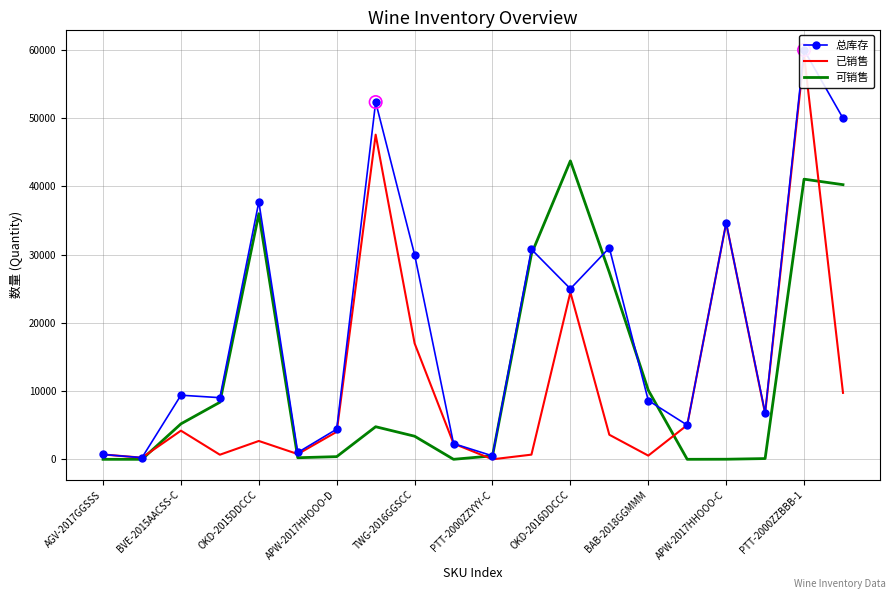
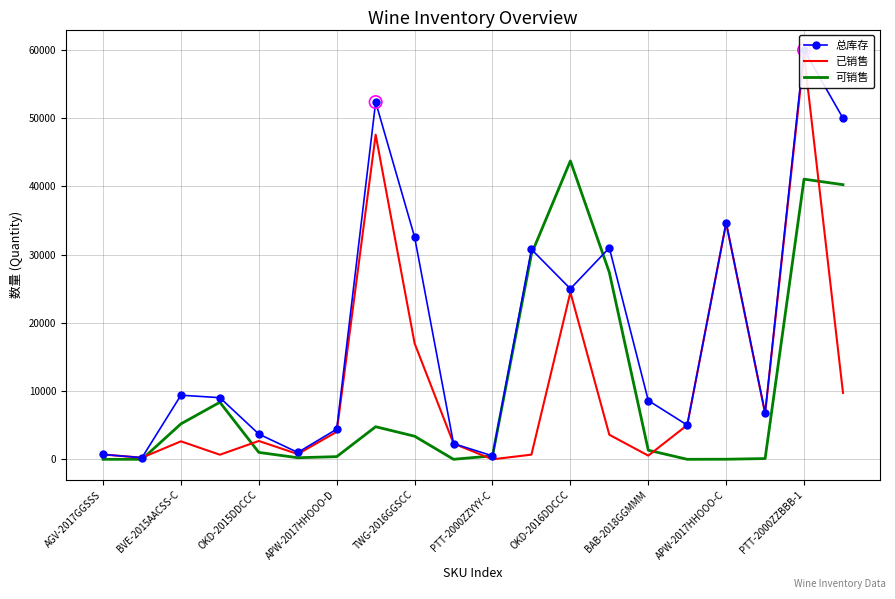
  {
    "总库存": {
      "BVE-2015AACSS-C": 9000,
-     "OKD-2015DDCCC": 38000,
+     "OKD-2015DDCCC": 4000,
      "APW-2017HHOOO-D": 4000,
-     "TWG-2016GGSCC": 30000,
+     "TWG-2016GGSCC": 33000,
      "OKD-2016DDCCC": 25000,
      "BAB-2018GGMMM": 9000
    },
    "已销售": {
-     "BVE-2015AACSS-C": 4000,
+     "BVE-2015AACSS-C": 3000,
      "OKD-2015DDCCC": 3000,
      "APW-2017HHOOO-D": 4000,
      "TWG-2016GGSCC": 17000,
      "PTT-2000ZZYYY-C": 0,
      "OKD-2016DDCCC": 24000,
      "BAB-2018GGMMM": 1000
    },
    "可销售": {
      "AGV-2017GGSSS": 0,
      "BVE-2015AACSS-C": 5000,
-     "OKD-2015DDCCC": 36000,
+     "OKD-2015DDCCC": 1000,
      "APW-2017HHOOO-D": 0,
      "TWG-2016GGSCC": 3000,
      "OKD-2016DDCCC": 44000,
-     "BAB-2018GGMMM": 10000,
+     "BAB-2018GGMMM": 1000,
      "APW-2017HHOOO-C": 0,
      "PTT-2000ZZBBB-1": 41000
    }
  }
